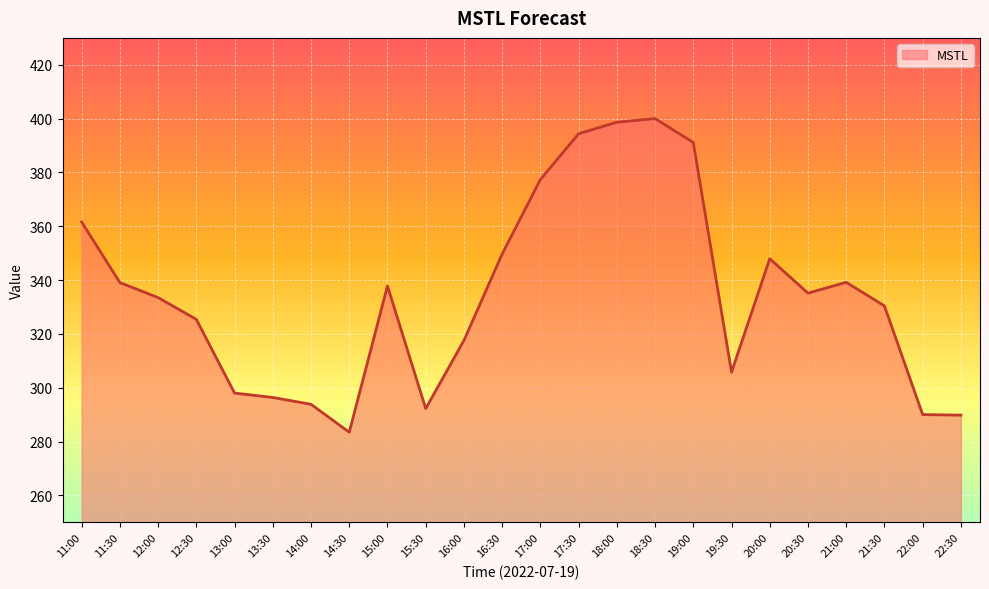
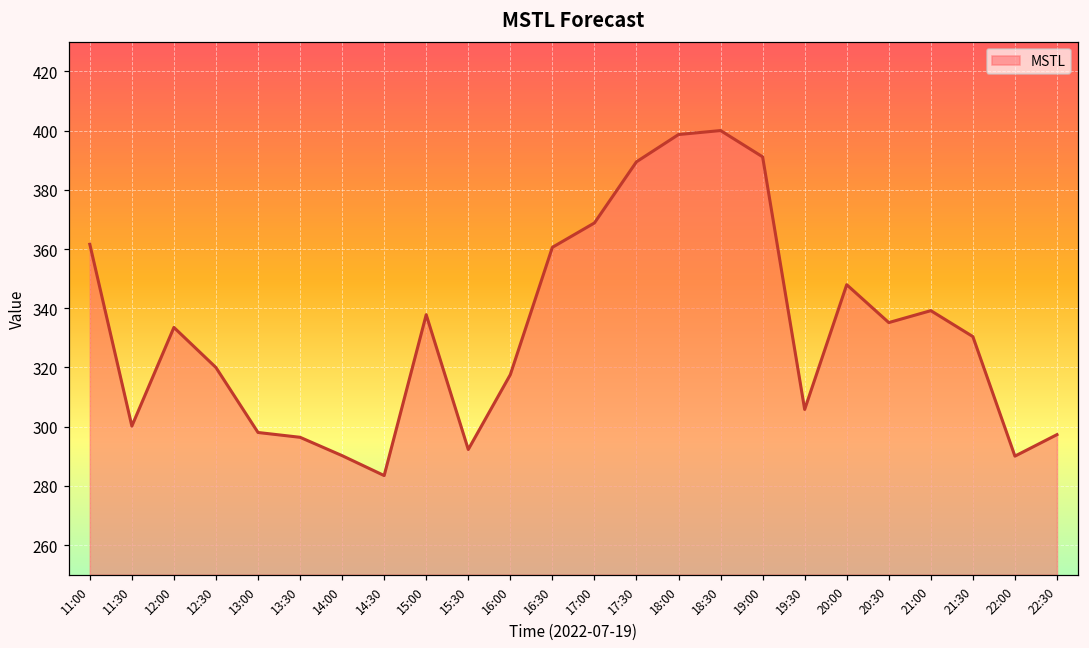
  {
    "11:00": 362,
-   "11:30": 339,
+   "11:30": 300,
    "12:00": 334,
-   "12:30": 325,
+   "12:30": 320,
    "13:00": 298,
    "13:30": 296,
-   "14:00": 294,
+   "14:00": 290,
    "14:30": 283,
    "15:00": 338,
    "15:30": 292,
    "16:00": 318,
-   "16:30": 350,
-   "17:00": 377,
-   "17:30": 394,
+   "16:30": 361,
+   "17:00": 369,
+   "17:30": 389,
    "18:00": 399,
    "18:30": 400,
    "19:00": 391,
    "19:30": 306,
    "20:00": 348,
    "20:30": 335,
    "21:00": 339,
    "21:30": 330,
    "22:00": 290,
-   "22:30": 290
+   "22:30": 297
  }
